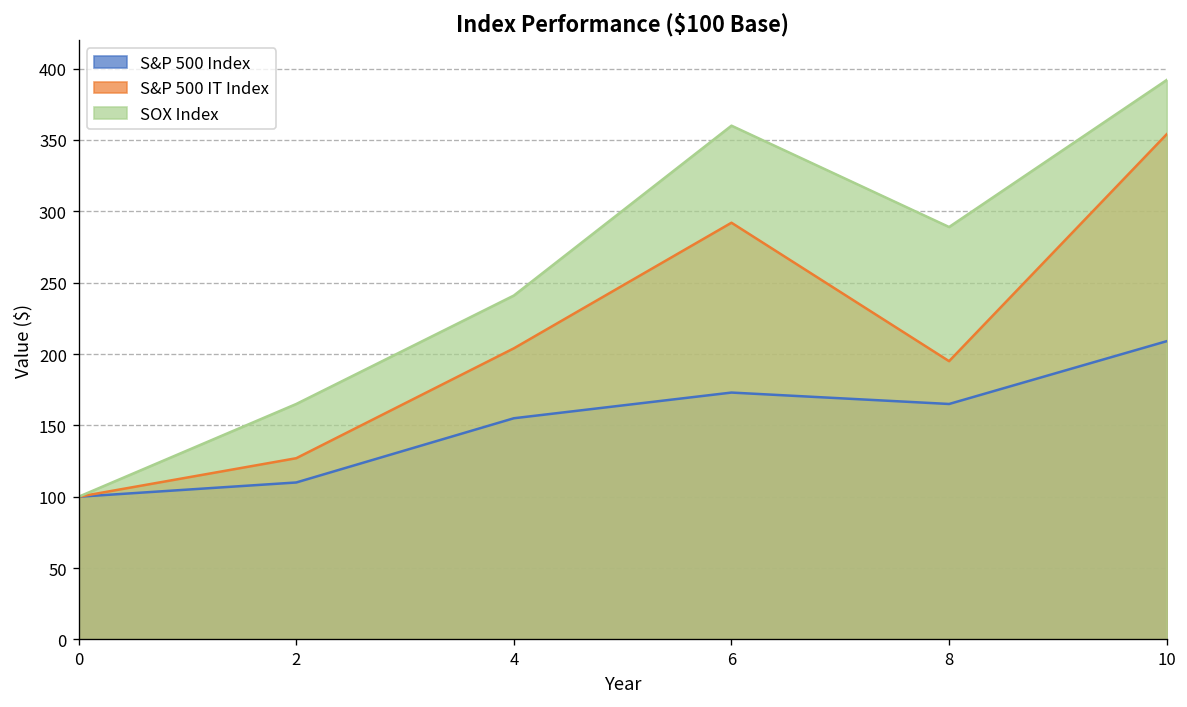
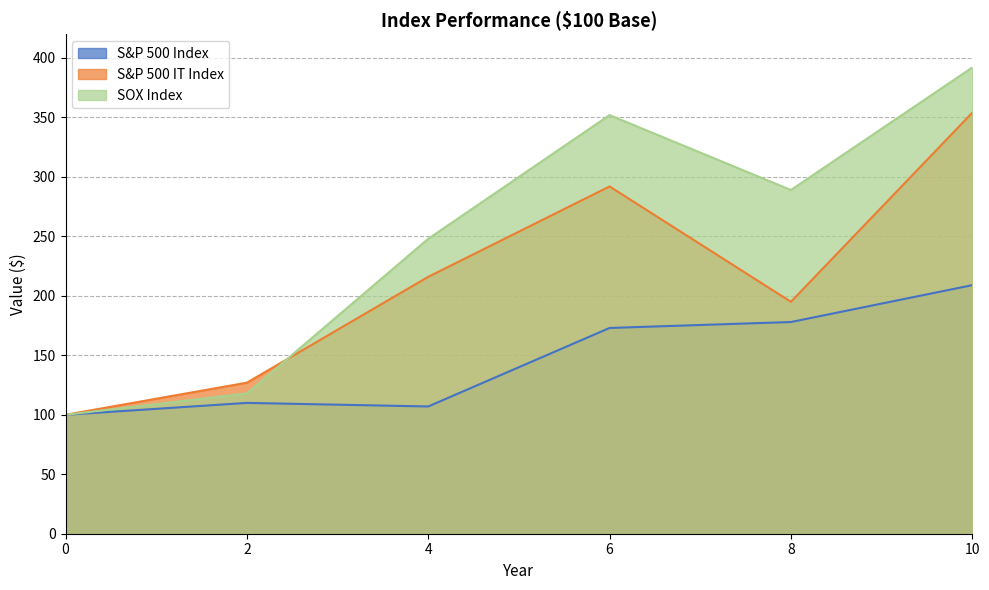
  {
    "S&P 500 Index": {
      "2": 110,
-     "4": 155,
+     "4": 107,
      "6": 173,
-     "8": 165,
+     "8": 178,
      "10": 209
    },
    "S&P 500 IT Index": {
      "2": 127,
-     "4": 204,
+     "4": 216,
      "6": 292,
      "8": 195,
      "10": 354
    },
    "SOX Index": {
-     "2": 165,
-     "4": 241,
-     "6": 360,
+     "2": 118,
+     "4": 248,
+     "6": 352,
      "8": 289,
      "10": 392
    }
  }
